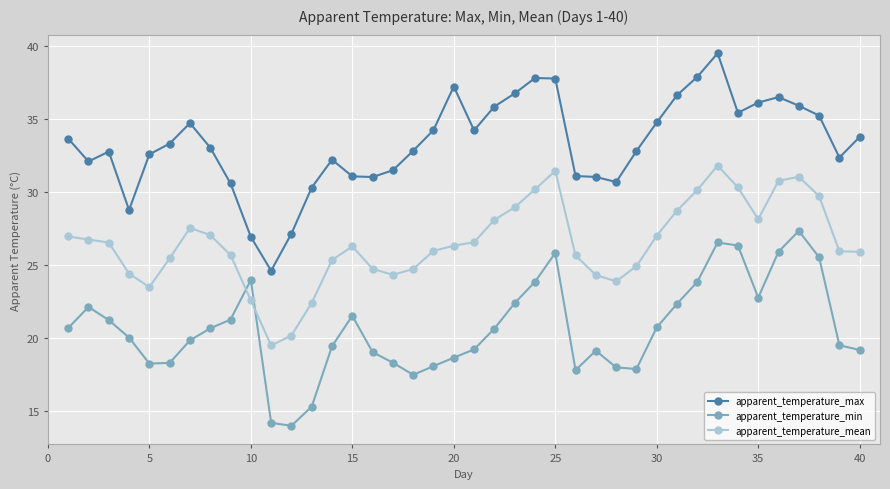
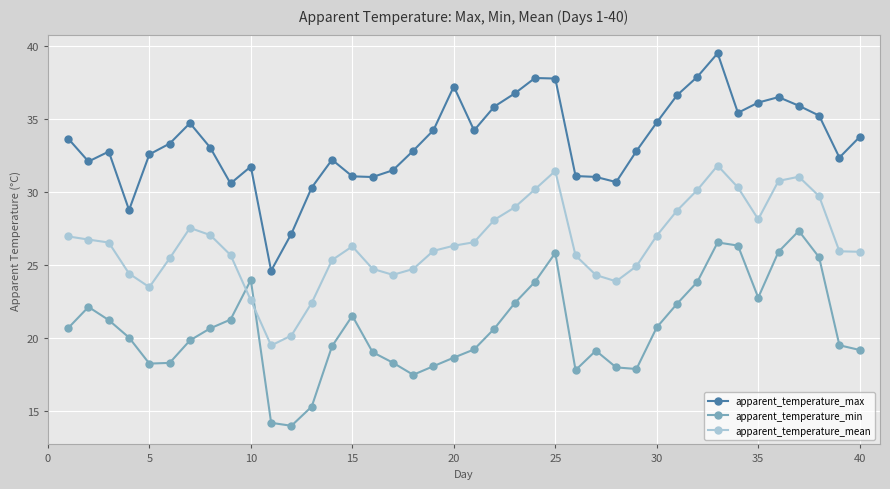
  {
    "apparent_temperature_max": {
      "5": 32.6,
-     "10": 26.9,
+     "10": 31.8,
      "15": 31.1,
      "20": 37.2,
      "25": 37.8,
      "30": 34.8,
      "35": 36.1,
      "40": 33.8
    },
    "apparent_temperature_min": {
      "5": 18.2,
      "10": 24.0,
      "15": 21.5,
      "20": 18.6,
      "25": 25.8,
      "30": 20.7,
      "35": 22.8,
      "40": 19.2
    },
    "apparent_temperature_mean": {
      "5": 23.5,
      "10": 22.6,
      "15": 26.3,
      "20": 26.3,
      "25": 31.4,
      "30": 27.0,
      "35": 28.1,
      "40": 25.9
    }
  }
